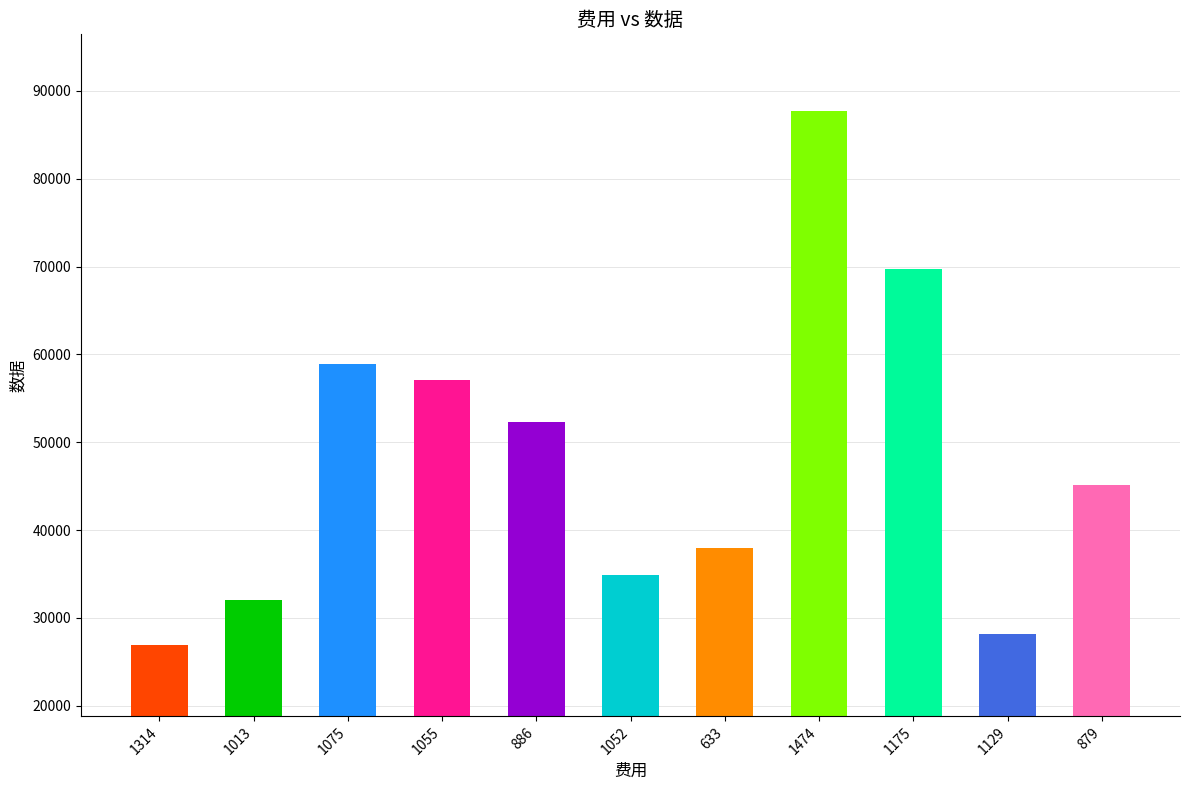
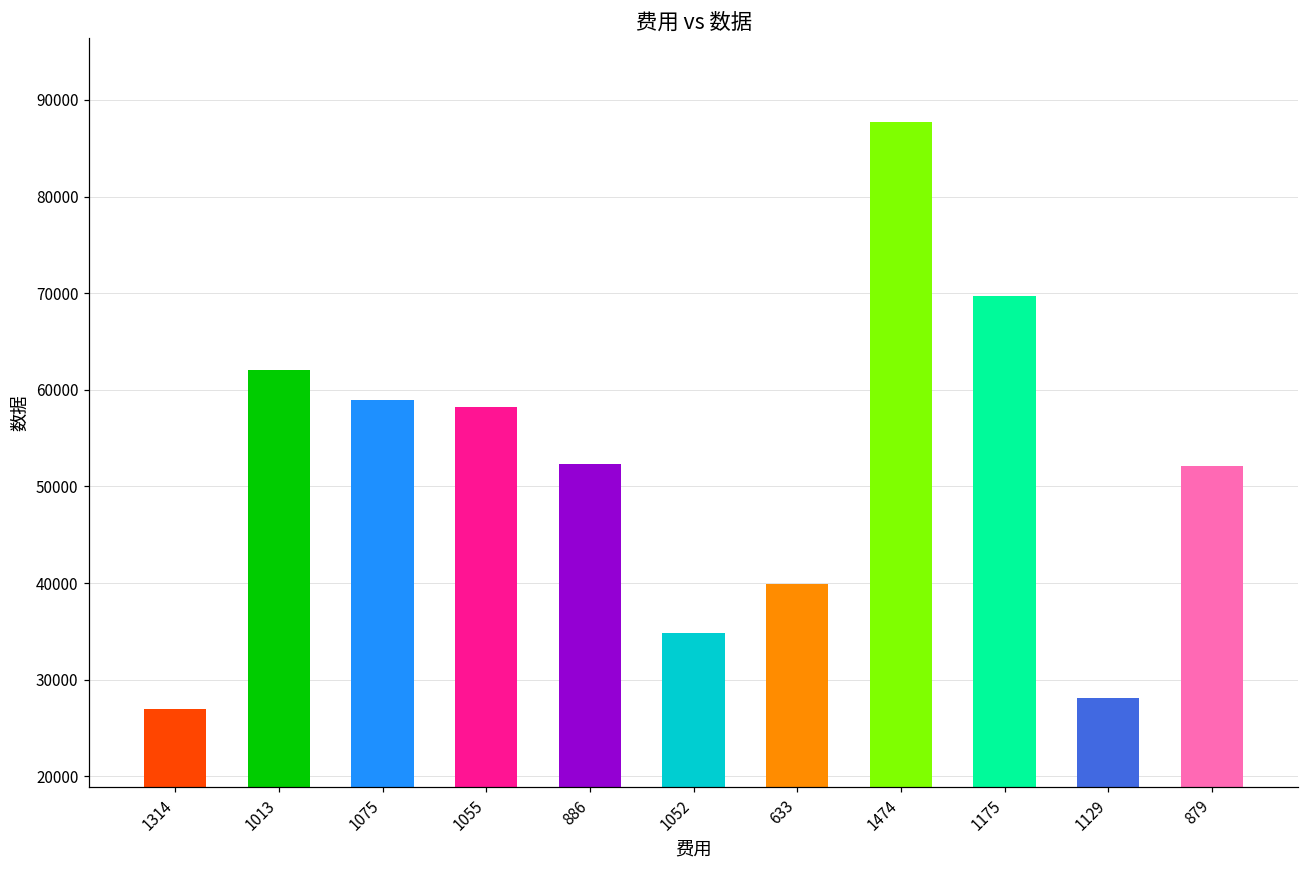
  {
    "1314": 27000,
-   "1013": 32000,
+   "1013": 62000,
    "1075": 59000,
-   "1055": 57000,
+   "1055": 58000,
    "886": 52000,
    "1052": 35000,
-   "633": 38000,
+   "633": 40000,
    "1474": 88000,
    "1175": 70000,
    "1129": 28000,
-   "879": 45000
+   "879": 52000
  }
